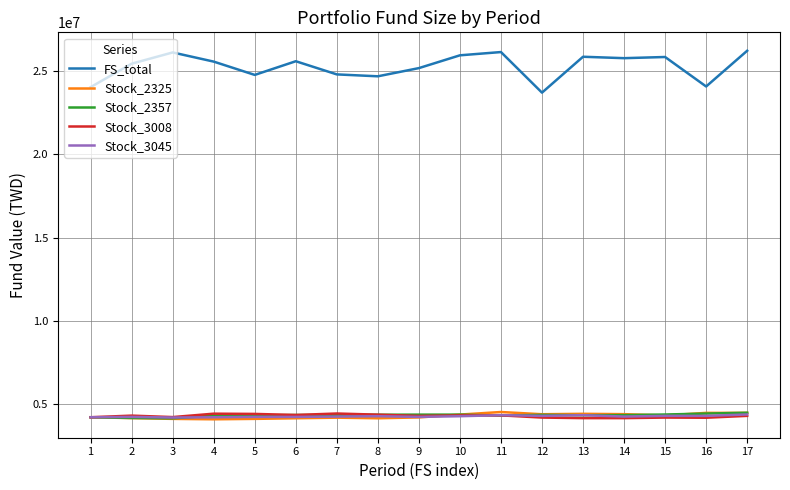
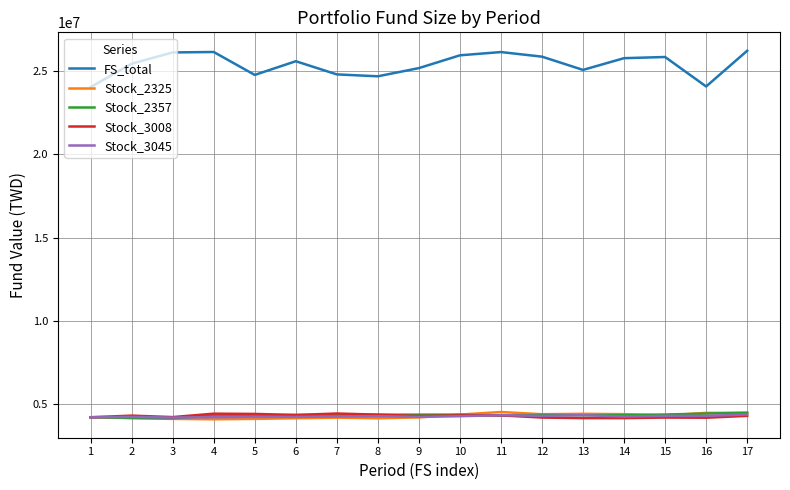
  {
    "FS_total": {
-     "4": 25600000,
+     "4": 26100000,
      "5": 24800000,
      "6": 25600000,
      "7": 24800000,
      "8": 24700000,
      "9": 25200000,
      "10": 25900000,
      "11": 26100000,
-     "12": 23700000,
-     "13": 25900000,
+     "12": 25900000,
+     "13": 25100000,
      "14": 25800000,
      "15": 25800000,
      "16": 24100000,
      "17": 26200000
    },
    "Stock_2325": {
      "11": 4500000
    },
    "Stock_3008": {
      "13": 4200000
    }
  }
